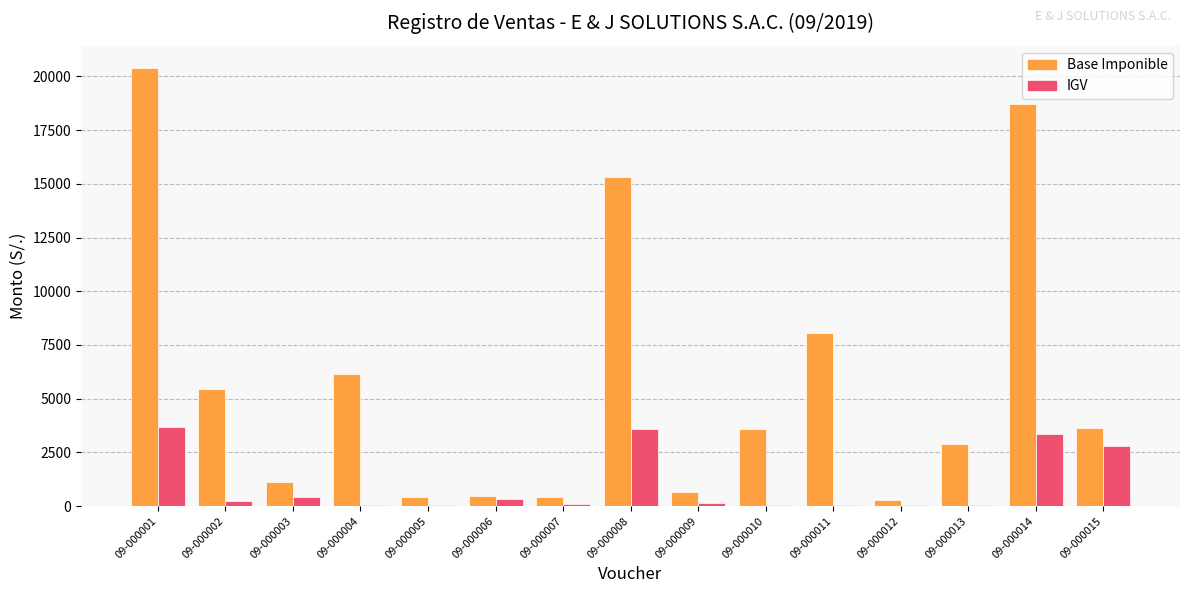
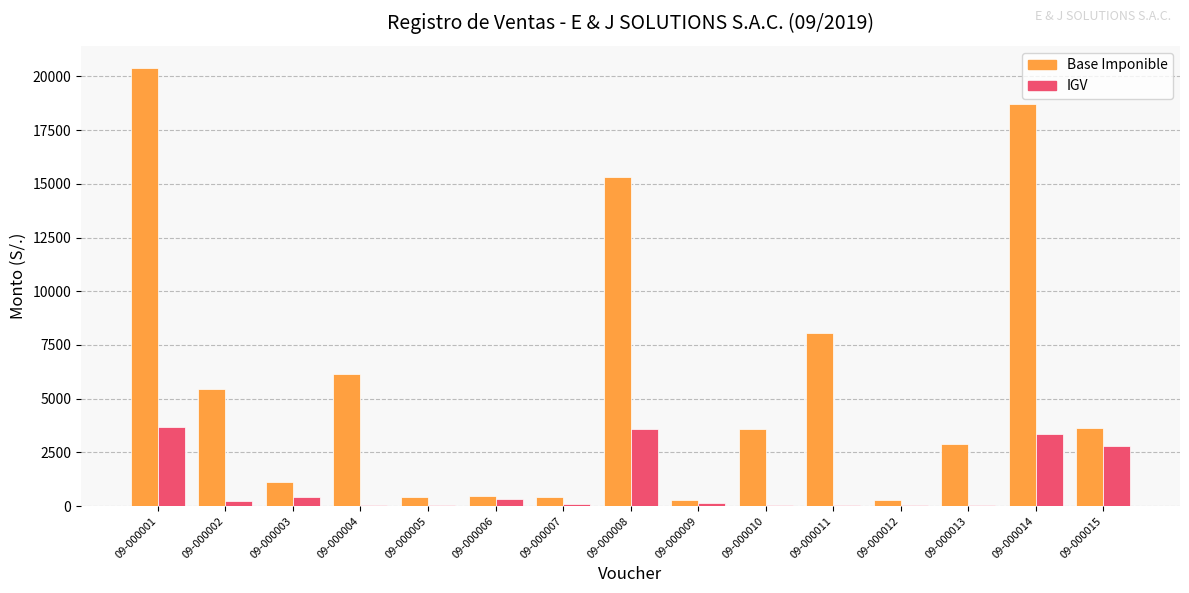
  {
    "Base Imponible": {
      "09-000001": 20400,
      "09-000002": 5400,
      "09-000003": 1100,
      "09-000004": 6200,
      "09-000005": 400,
      "09-000006": 500,
      "09-000007": 400,
      "09-000008": 15300,
-     "09-000009": 700,
+     "09-000009": 300,
      "09-000010": 3600,
      "09-000011": 8000,
      "09-000012": 300,
      "09-000013": 2900,
      "09-000014": 18700,
      "09-000015": 3600
    },
    "IGV": {
      "09-000001": 3700,
      "09-000002": 300,
      "09-000003": 400,
      "09-000006": 300,
      "09-000008": 3600,
      "09-000009": 100,
      "09-000014": 3400,
      "09-000015": 2800
    }
  }
